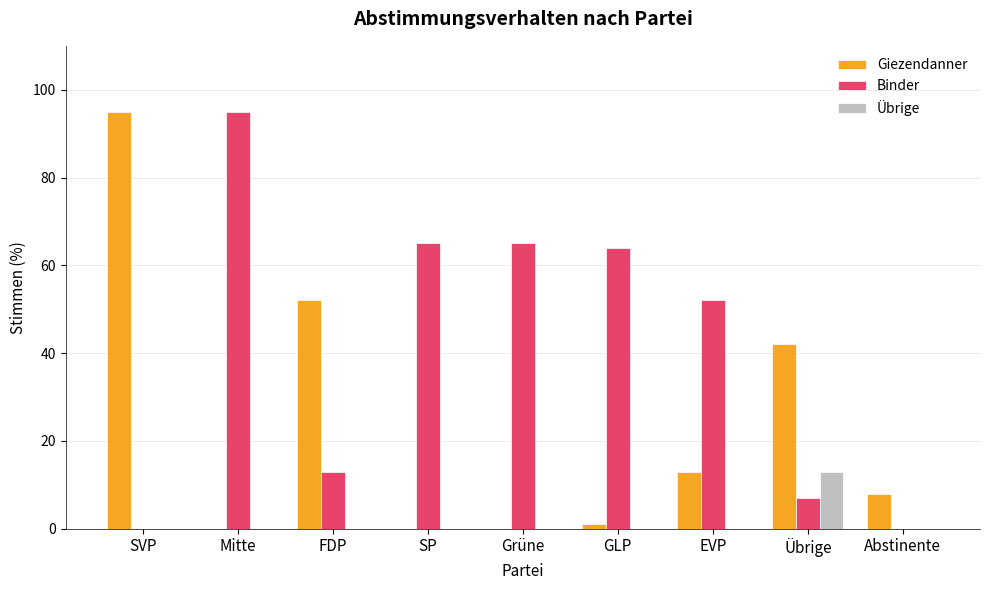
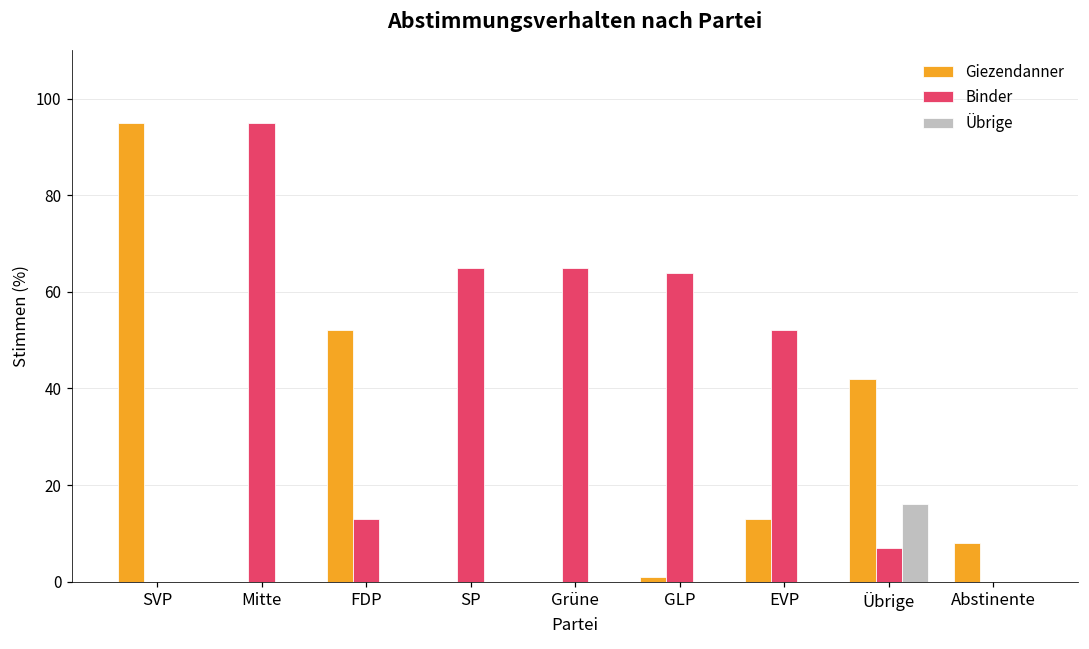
  {
    "Giezendanner": {
      "SVP": 95,
      "Mitte": 0,
      "FDP": 52,
      "SP": 0,
      "Grüne": 0,
      "GLP": 1,
      "EVP": 13,
      "Übrige": 42,
      "Abstinente": 8
    },
    "Binder": {
      "SVP": 0,
      "Mitte": 95,
      "FDP": 13,
      "SP": 65,
      "Grüne": 65,
      "GLP": 64,
      "EVP": 52,
      "Übrige": 7,
      "Abstinente": 0
    },
    "Übrige": {
      "SVP": 0,
      "Mitte": 0,
      "FDP": 0,
      "SP": 0,
      "Grüne": 0,
      "GLP": 0,
      "EVP": 0,
-     "Übrige": 13,
+     "Übrige": 16,
      "Abstinente": 0
    }
  }
